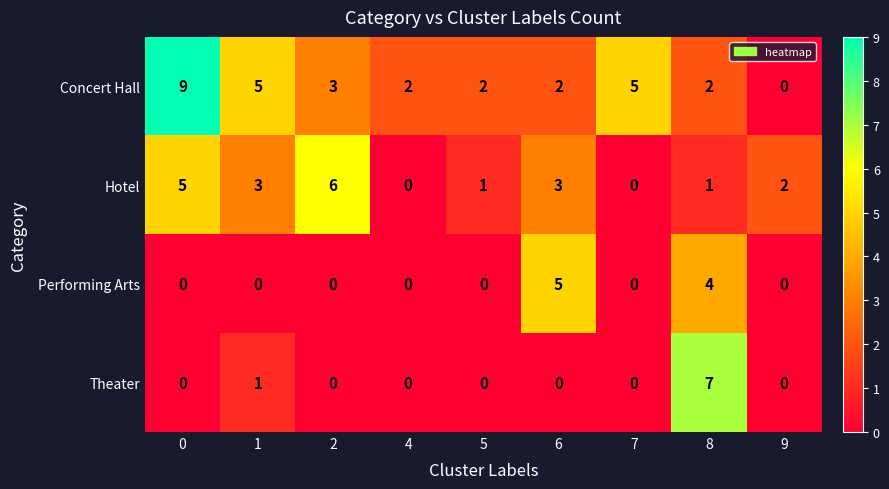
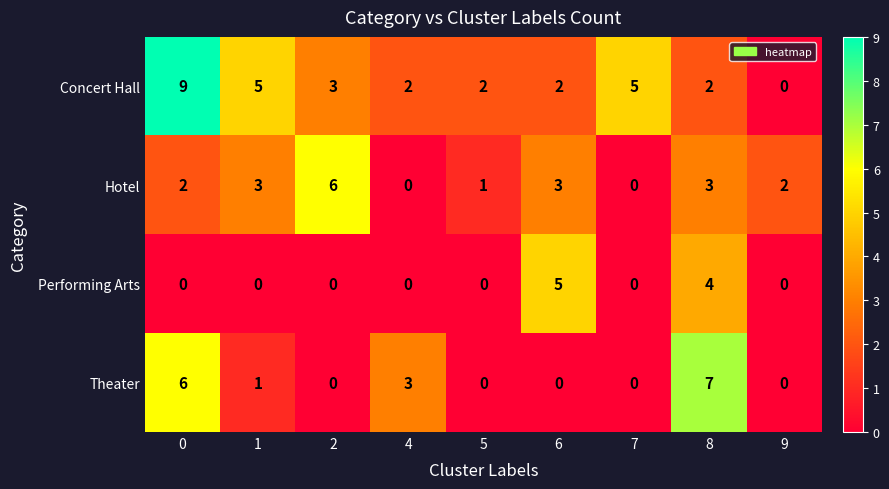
  {
    "Concert Hall": {
      "0": 9,
      "1": 5,
      "2": 3,
      "4": 2,
      "5": 2,
      "6": 2,
      "7": 5,
      "8": 2,
      "9": 0
    },
    "Hotel": {
-     "0": 5,
+     "0": 2,
      "1": 3,
      "2": 6,
      "4": 0,
      "5": 1,
      "6": 3,
      "7": 0,
-     "8": 1,
+     "8": 3,
      "9": 2
    },
    "Performing Arts": {
      "0": 0,
      "1": 0,
      "2": 0,
      "4": 0,
      "5": 0,
      "6": 5,
      "7": 0,
      "8": 4,
      "9": 0
    },
    "Theater": {
-     "0": 0,
+     "0": 6,
      "1": 1,
      "2": 0,
-     "4": 0,
+     "4": 3,
      "5": 0,
      "6": 0,
      "7": 0,
      "8": 7,
      "9": 0
    }
  }
